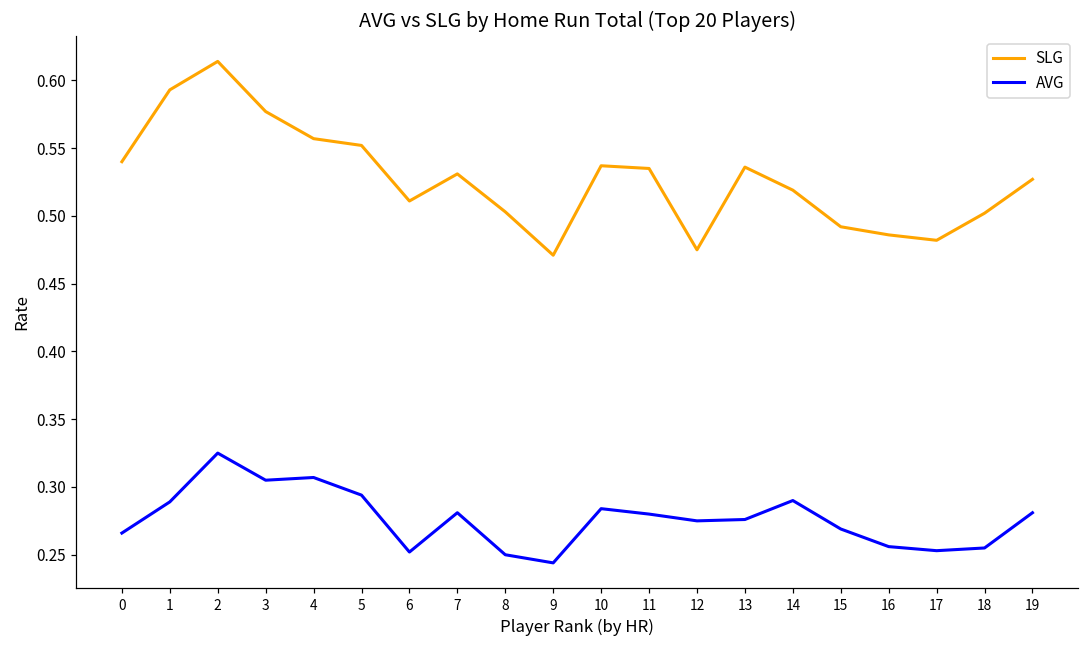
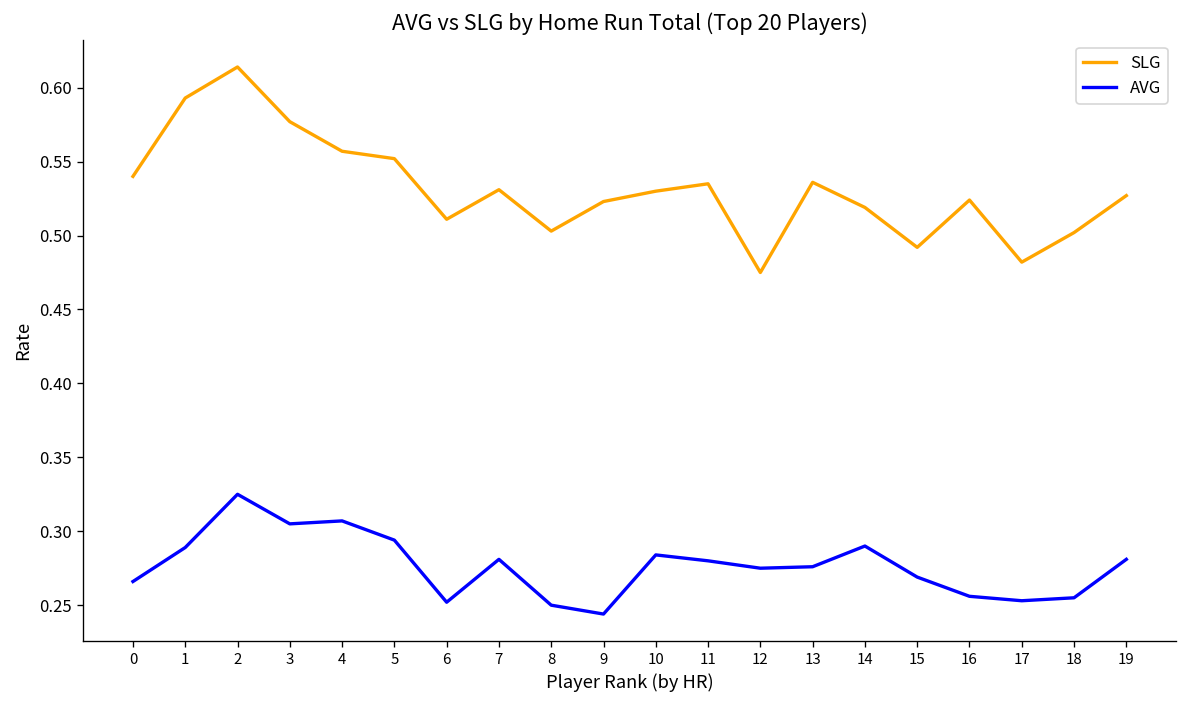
  {
    "SLG": {
      "0": 0.540,
      "1": 0.593,
      "2": 0.614,
      "3": 0.577,
      "4": 0.557,
      "5": 0.552,
      "6": 0.511,
      "7": 0.531,
      "8": 0.503,
-     "9": 0.471,
-     "10": 0.537,
+     "9": 0.523,
+     "10": 0.530,
      "11": 0.535,
      "12": 0.475,
      "13": 0.536,
      "14": 0.519,
      "15": 0.492,
-     "16": 0.486,
+     "16": 0.524,
      "17": 0.482,
      "18": 0.502,
      "19": 0.527
    },
    "AVG": {
      "0": 0.266,
      "1": 0.289,
      "2": 0.325,
      "3": 0.305,
      "4": 0.307,
      "5": 0.294,
      "6": 0.252,
      "7": 0.281,
      "8": 0.250,
      "9": 0.244,
      "10": 0.284,
      "11": 0.280,
      "12": 0.275,
      "13": 0.276,
      "14": 0.290,
      "15": 0.269,
      "16": 0.256,
      "17": 0.253,
      "18": 0.255,
      "19": 0.281
    }
  }
